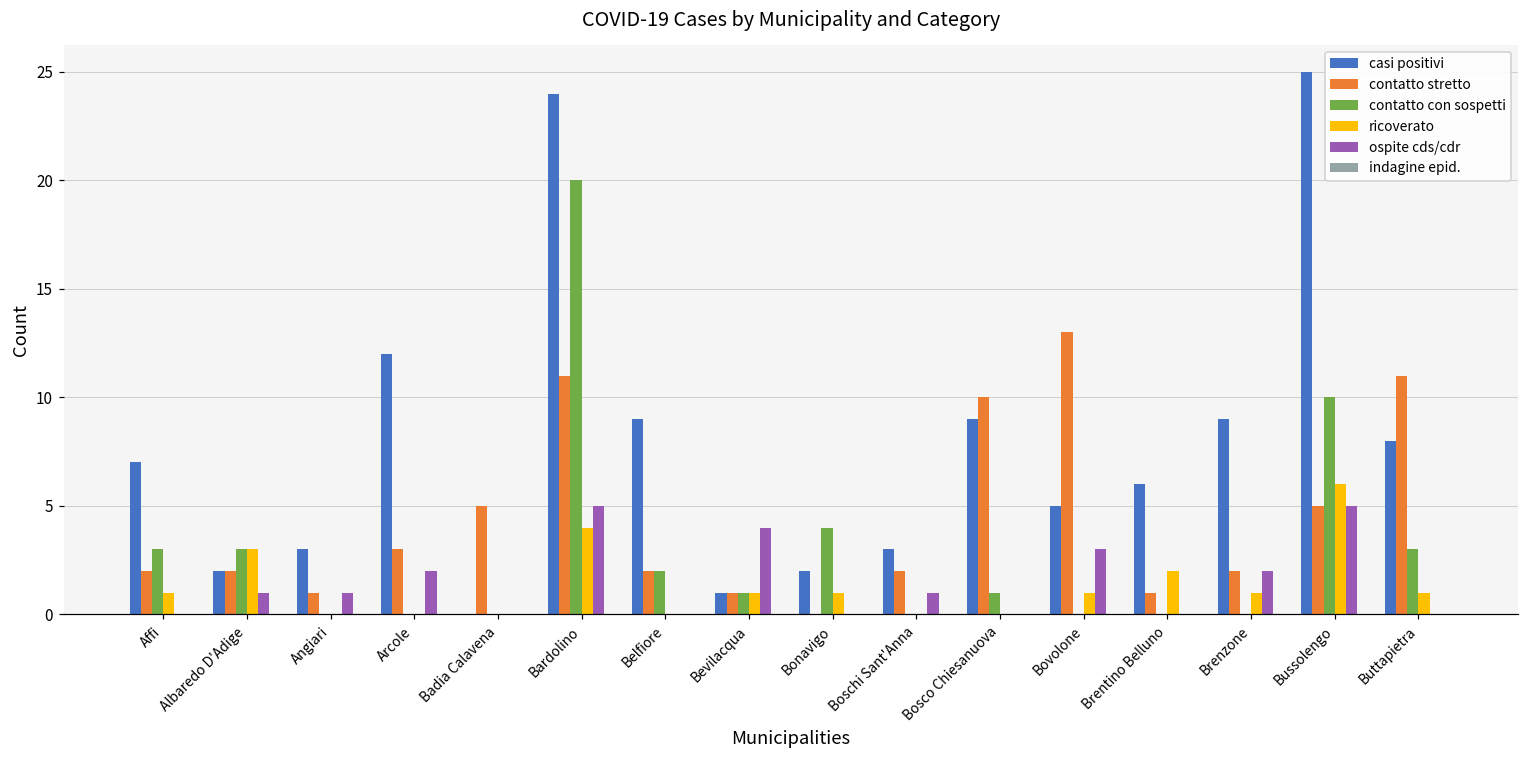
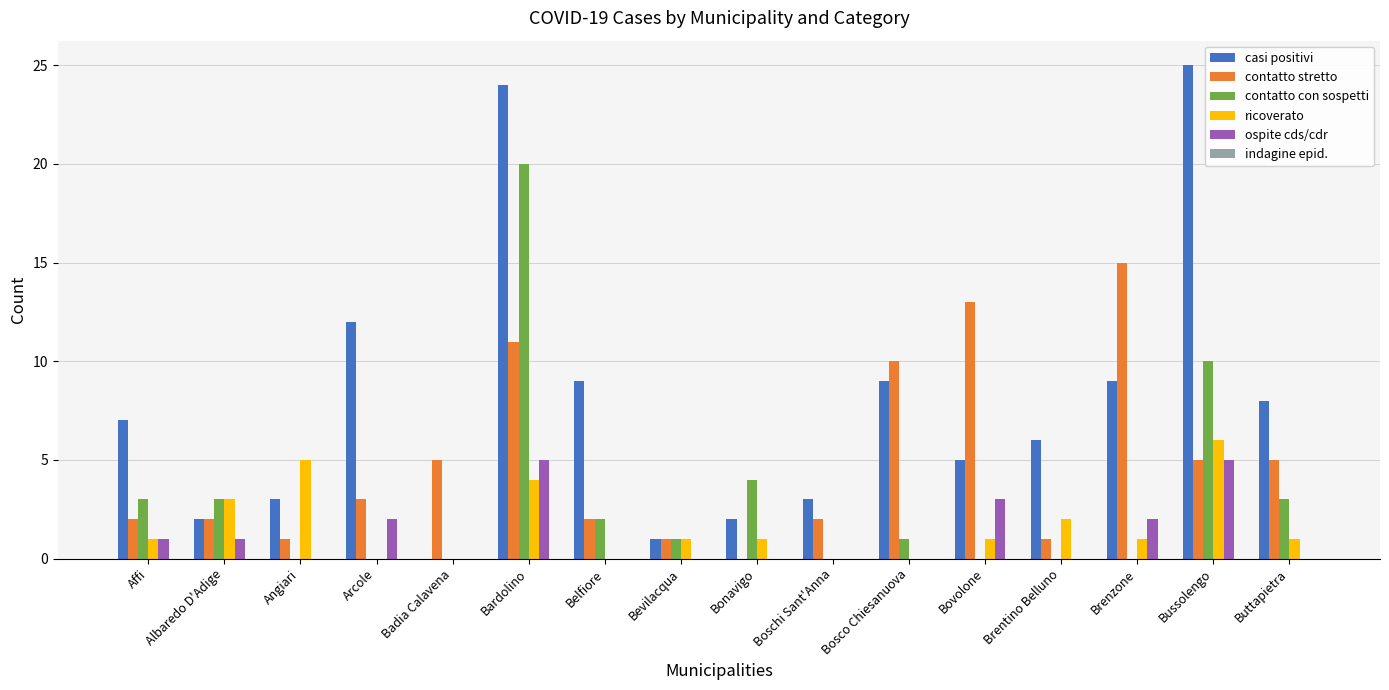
  {
    "casi positivi": {
      "Affi": 7,
      "Albaredo D'Adige": 2,
      "Angiari": 3,
      "Arcole": 12,
      "Badia Calavena": 0,
      "Bardolino": 24,
      "Belfiore": 9,
      "Bevilacqua": 1,
      "Bonavigo": 2,
      "Boschi Sant'Anna": 3,
      "Bosco Chiesanuova": 9,
      "Bovolone": 5,
      "Brentino Belluno": 6,
      "Brenzone": 9,
      "Bussolengo": 25,
      "Buttapietra": 8
    },
    "contatto stretto": {
      "Affi": 2,
      "Albaredo D'Adige": 2,
      "Angiari": 1,
      "Arcole": 3,
      "Badia Calavena": 5,
      "Bardolino": 11,
      "Belfiore": 2,
      "Bevilacqua": 1,
      "Bonavigo": 0,
      "Boschi Sant'Anna": 2,
      "Bosco Chiesanuova": 10,
      "Bovolone": 13,
      "Brentino Belluno": 1,
-     "Brenzone": 2,
+     "Brenzone": 15,
      "Bussolengo": 5,
-     "Buttapietra": 11
+     "Buttapietra": 5
    },
    "contatto con sospetti": {
      "Affi": 3,
      "Albaredo D'Adige": 3,
      "Angiari": 0,
      "Arcole": 0,
      "Badia Calavena": 0,
      "Bardolino": 20,
      "Belfiore": 2,
      "Bevilacqua": 1,
      "Bonavigo": 4,
      "Boschi Sant'Anna": 0,
      "Bosco Chiesanuova": 1,
      "Bovolone": 0,
      "Brentino Belluno": 0,
      "Brenzone": 0,
      "Bussolengo": 10,
      "Buttapietra": 3
    },
    "ricoverato": {
      "Affi": 1,
      "Albaredo D'Adige": 3,
-     "Angiari": 0,
+     "Angiari": 5,
      "Arcole": 0,
      "Badia Calavena": 0,
      "Bardolino": 4,
      "Belfiore": 0,
      "Bevilacqua": 1,
      "Bonavigo": 1,
      "Boschi Sant'Anna": 0,
      "Bosco Chiesanuova": 0,
      "Bovolone": 1,
      "Brentino Belluno": 2,
      "Brenzone": 1,
      "Bussolengo": 6,
      "Buttapietra": 1
    },
    "ospite cds/cdr": {
-     "Affi": 0,
+     "Affi": 1,
      "Albaredo D'Adige": 1,
-     "Angiari": 1,
+     "Angiari": 0,
      "Arcole": 2,
      "Badia Calavena": 0,
      "Bardolino": 5,
      "Belfiore": 0,
-     "Bevilacqua": 4,
+     "Bevilacqua": 0,
      "Bonavigo": 0,
-     "Boschi Sant'Anna": 1,
+     "Boschi Sant'Anna": 0,
      "Bosco Chiesanuova": 0,
      "Bovolone": 3,
      "Brentino Belluno": 0,
      "Brenzone": 2,
      "Bussolengo": 5,
      "Buttapietra": 0
    },
    "indagine epid.": {
      "Affi": 0,
      "Albaredo D'Adige": 0,
      "Angiari": 0,
      "Arcole": 0,
      "Badia Calavena": 0,
      "Bardolino": 0,
      "Belfiore": 0,
      "Bevilacqua": 0,
      "Bonavigo": 0,
      "Boschi Sant'Anna": 0,
      "Bosco Chiesanuova": 0,
      "Bovolone": 0,
      "Brentino Belluno": 0,
      "Brenzone": 0,
      "Bussolengo": 0,
      "Buttapietra": 0
    }
  }
